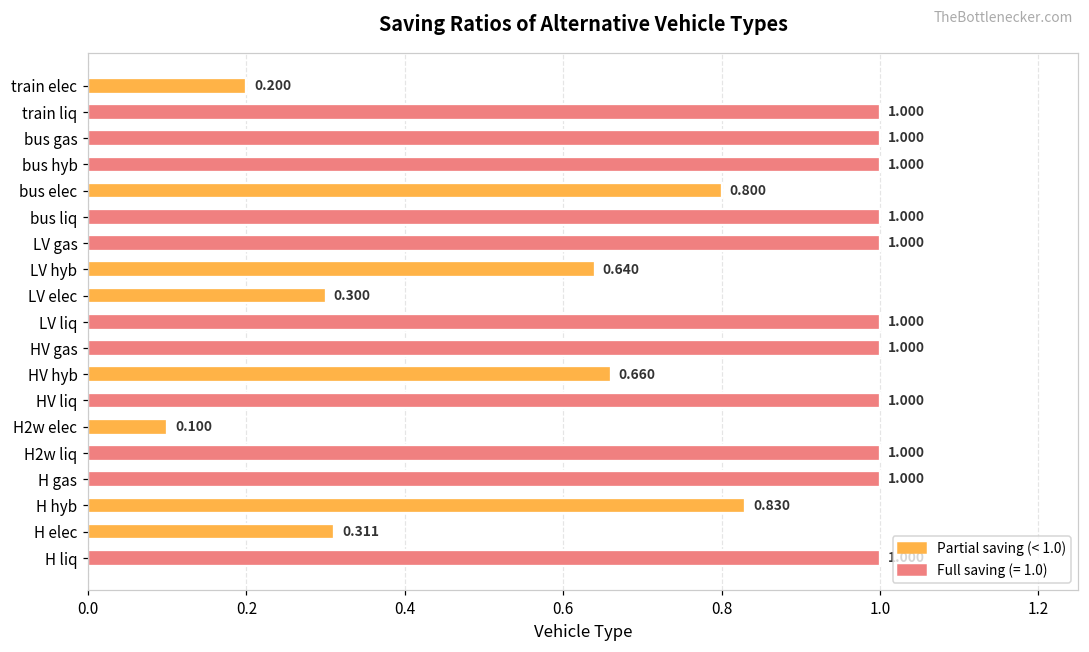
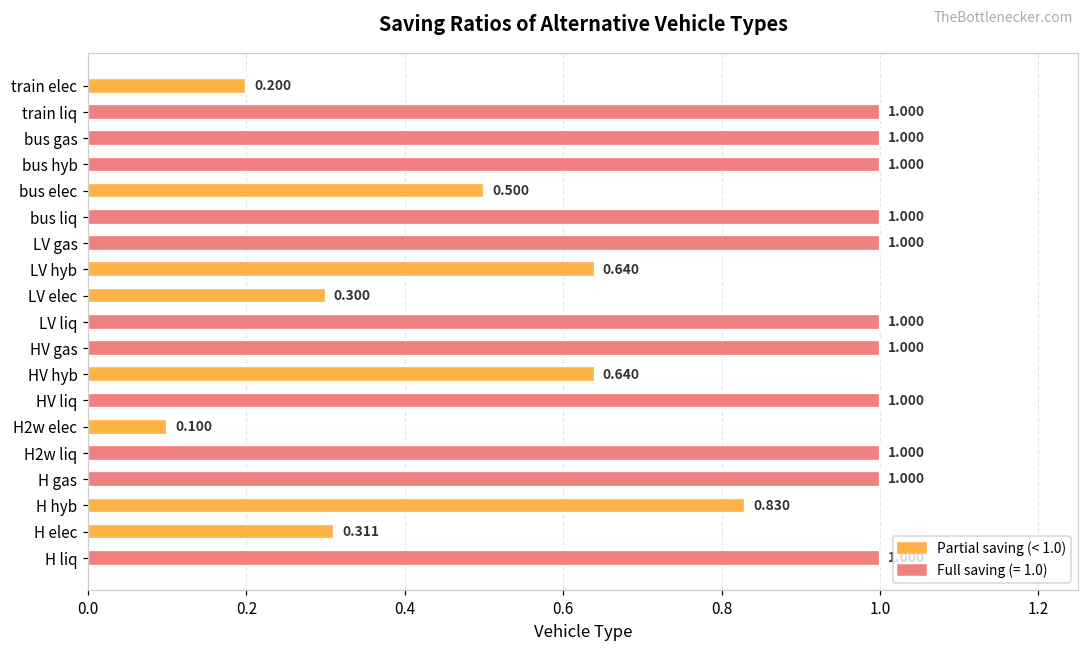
  {
    "train elec": 0.200,
    "train liq": 1.000,
    "bus gas": 1.000,
    "bus hyb": 1.000,
-   "bus elec": 0.800,
+   "bus elec": 0.500,
    "bus liq": 1.000,
    "LV gas": 1.000,
    "LV hyb": 0.640,
    "LV elec": 0.300,
    "LV liq": 1.000,
    "HV gas": 1.000,
-   "HV hyb": 0.660,
+   "HV hyb": 0.640,
    "HV liq": 1.000,
    "H2w elec": 0.100,
    "H2w liq": 1.000,
    "H gas": 1.000,
    "H hyb": 0.830,
    "H elec": 0.311
  }
